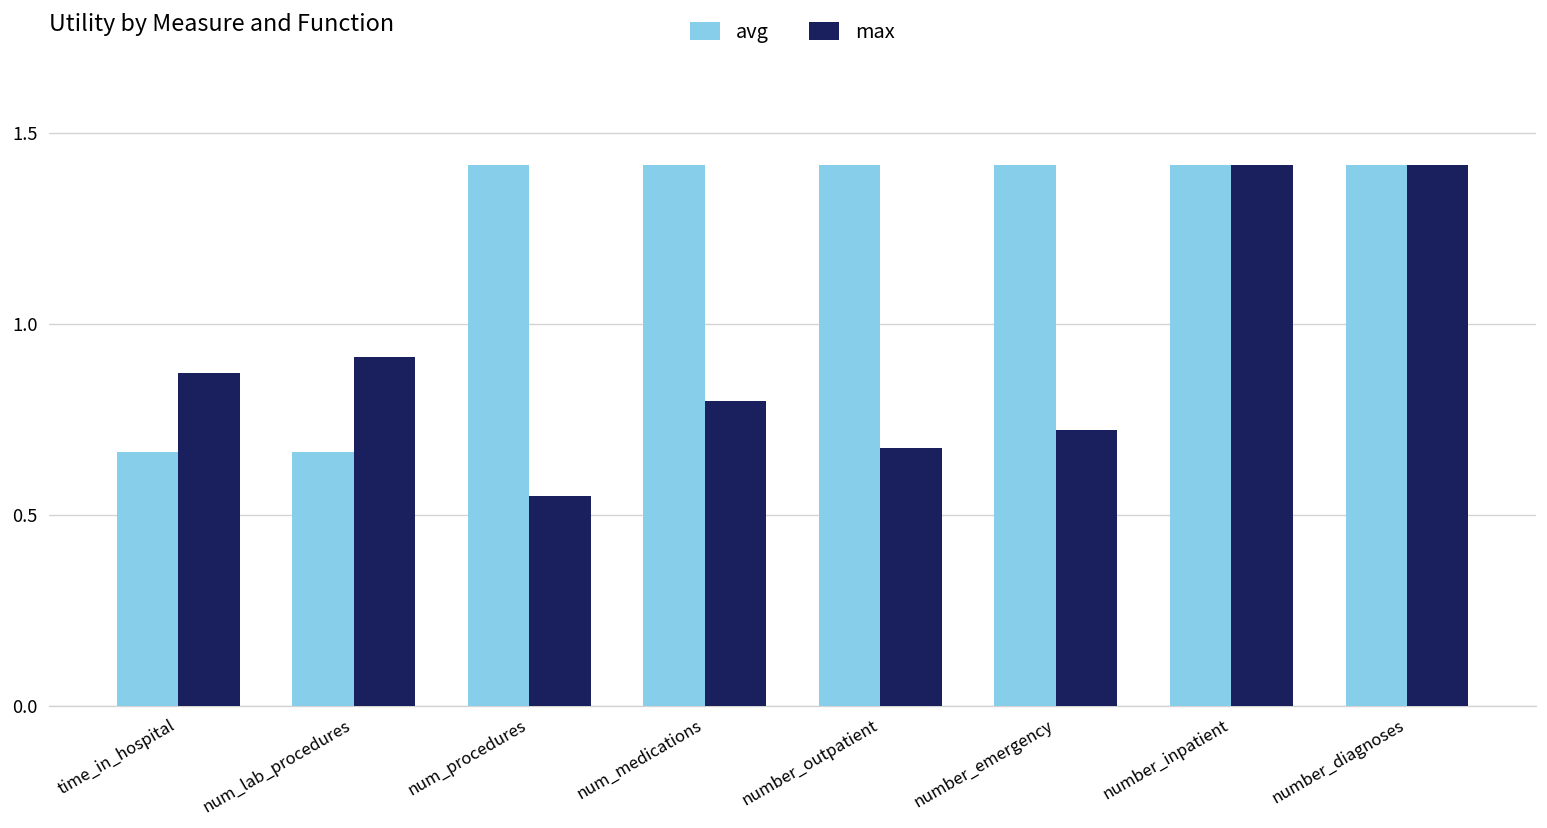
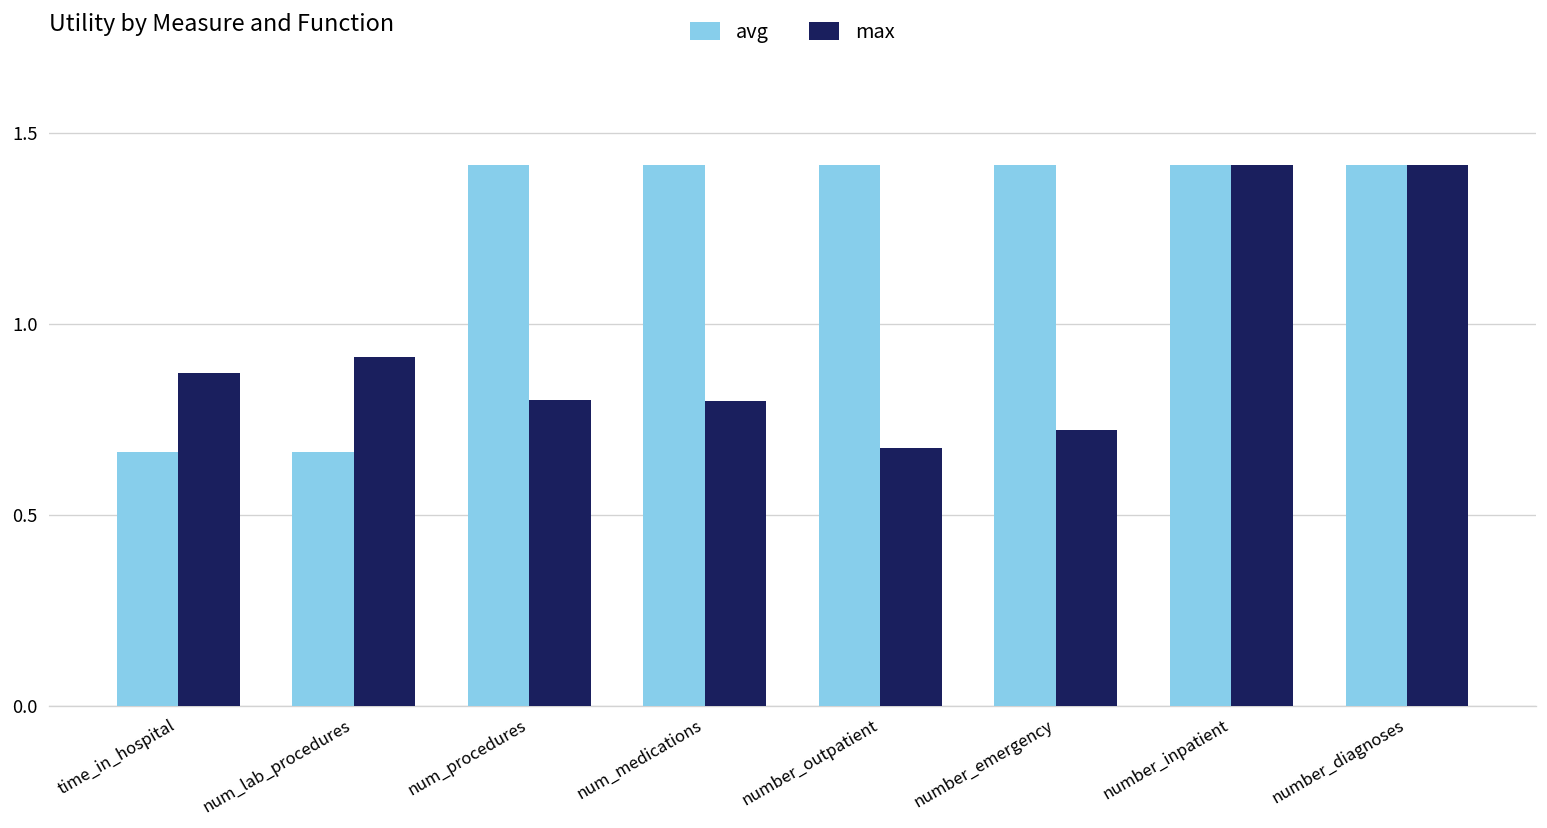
  {
    "avg": {
      "time_in_hospital": 0.67,
      "num_lab_procedures": 0.67,
      "num_procedures": 1.41,
      "num_medications": 1.41,
      "number_outpatient": 1.41,
      "number_emergency": 1.41,
      "number_inpatient": 1.41,
      "number_diagnoses": 1.41
    },
    "max": {
      "time_in_hospital": 0.87,
      "num_lab_procedures": 0.91,
-     "num_procedures": 0.55,
+     "num_procedures": 0.80,
      "num_medications": 0.80,
      "number_outpatient": 0.68,
      "number_emergency": 0.72,
      "number_inpatient": 1.41,
      "number_diagnoses": 1.41
    }
  }
